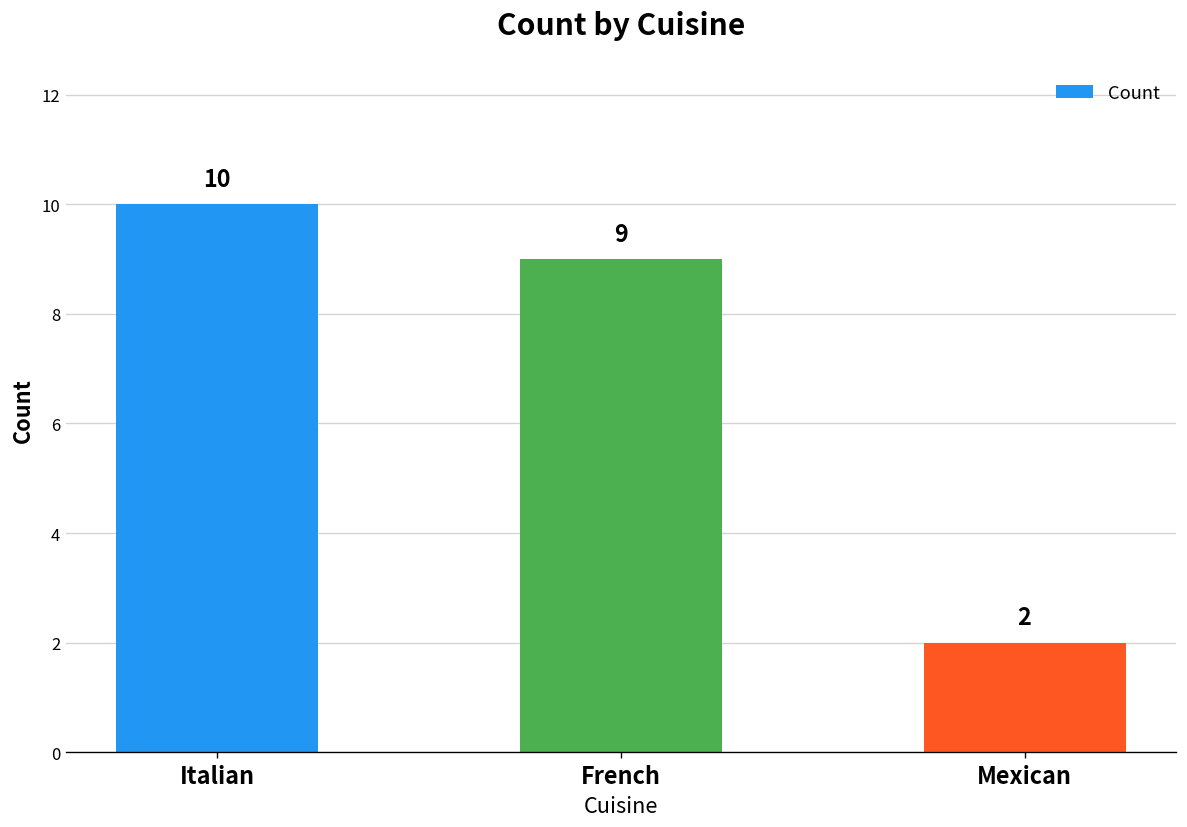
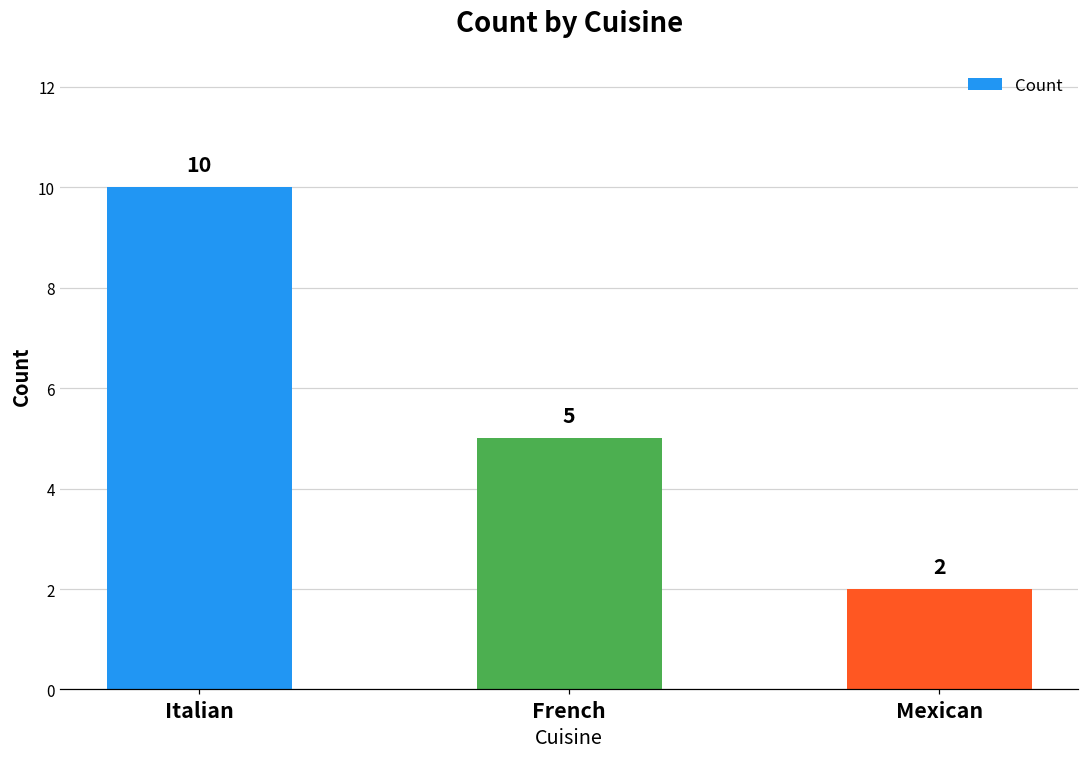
  {
    "Italian": 10,
-   "French": 9,
+   "French": 5,
    "Mexican": 2
  }
